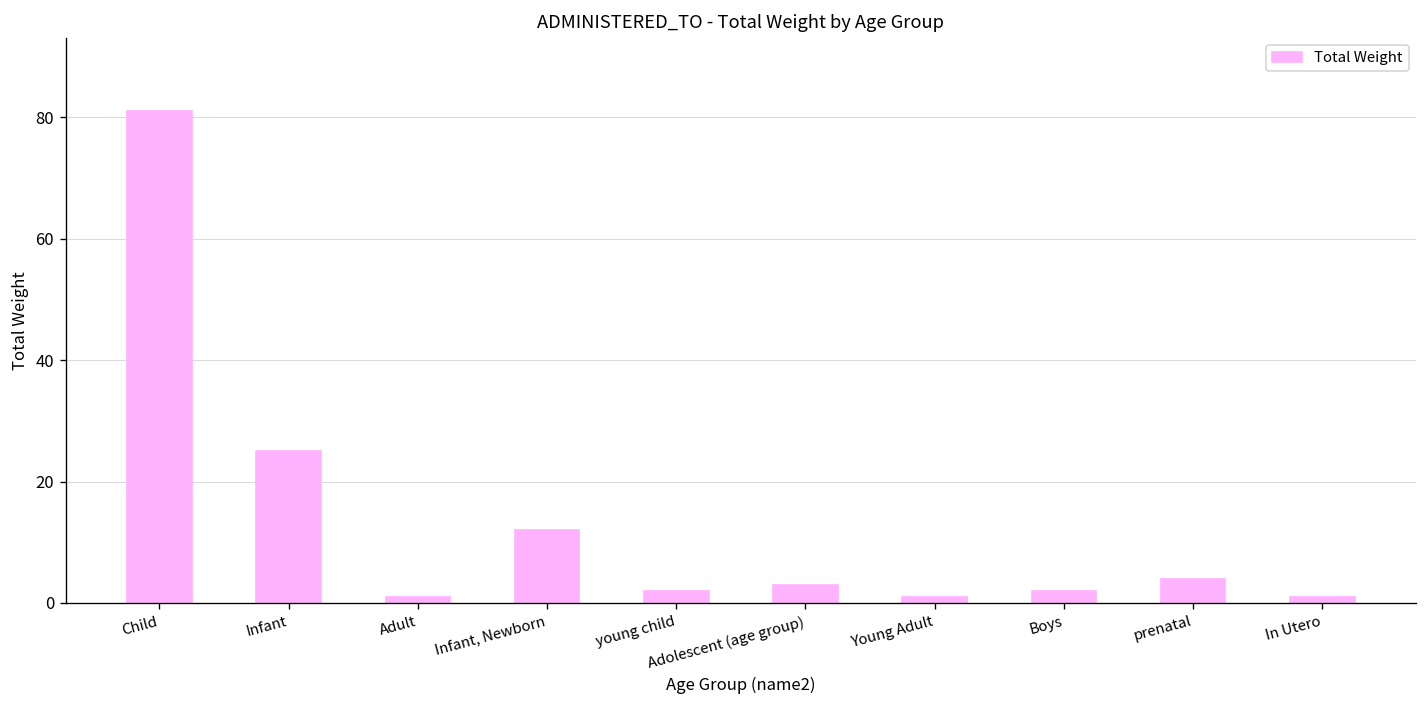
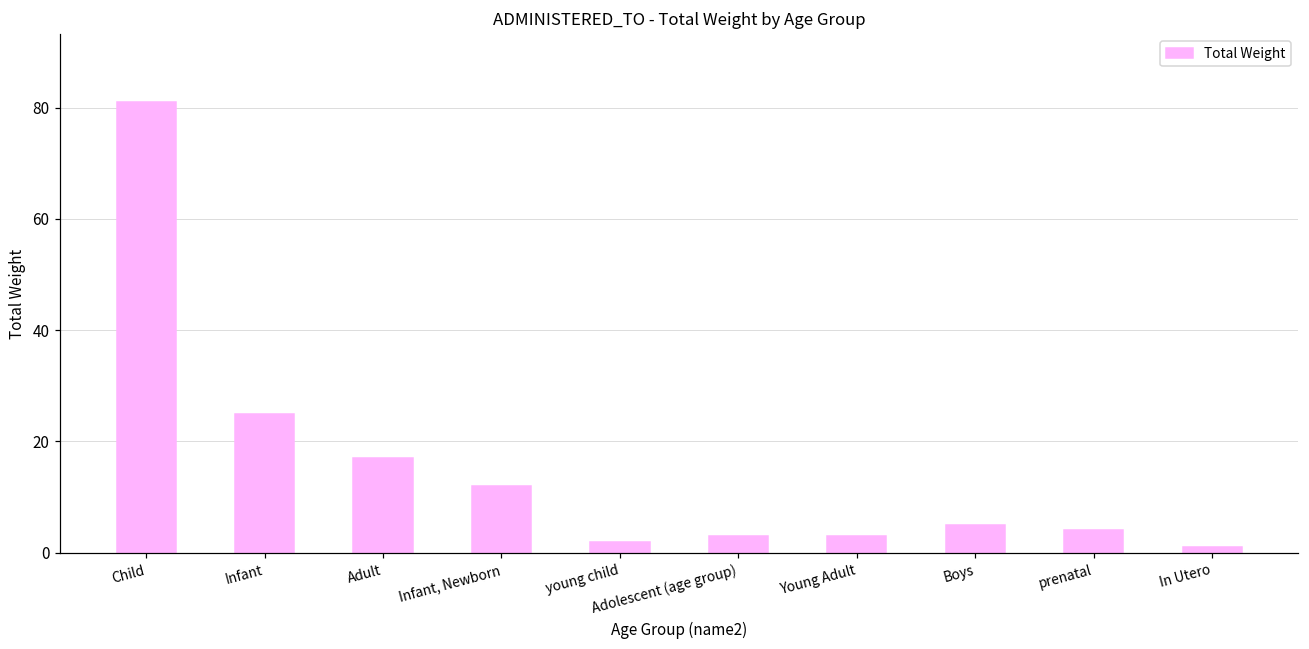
  {
    "Child": 81,
    "Infant": 25,
-   "Adult": 1,
+   "Adult": 17,
    "Infant, Newborn": 12,
    "young child": 2,
    "Adolescent (age group)": 3,
-   "Young Adult": 1,
-   "Boys": 2,
+   "Young Adult": 3,
+   "Boys": 5,
    "prenatal": 4,
    "In Utero": 1
  }
